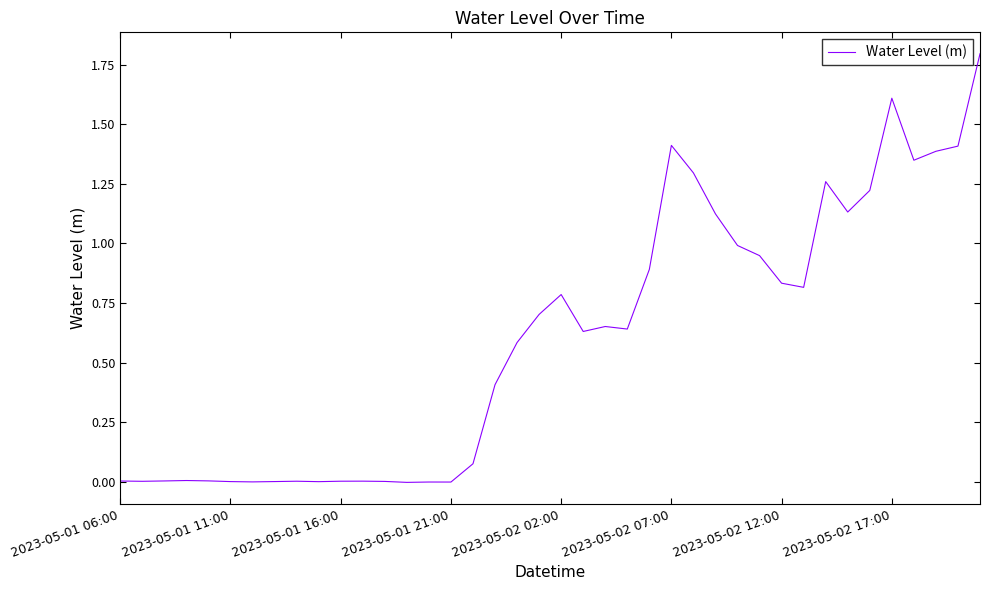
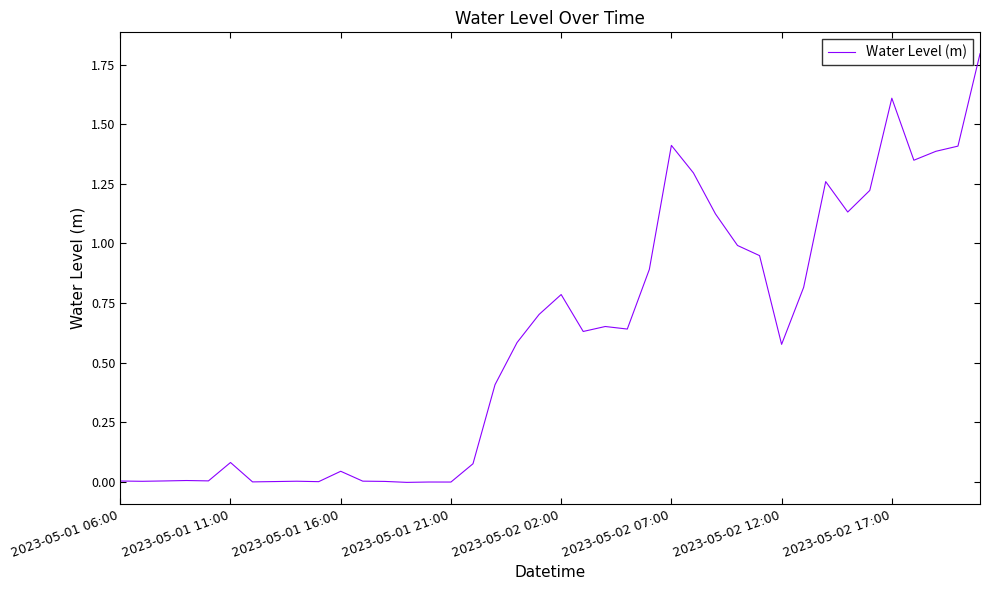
  {
    "2023-05-01 06:00": 0.00,
-   "2023-05-01 11:00": 0.00,
-   "2023-05-01 16:00": 0.00,
+   "2023-05-01 11:00": 0.08,
+   "2023-05-01 16:00": 0.04,
    "2023-05-01 21:00": 0.00,
    "2023-05-02 02:00": 0.79,
    "2023-05-02 07:00": 1.41,
-   "2023-05-02 12:00": 0.83,
+   "2023-05-02 12:00": 0.58,
    "2023-05-02 17:00": 1.61
  }
